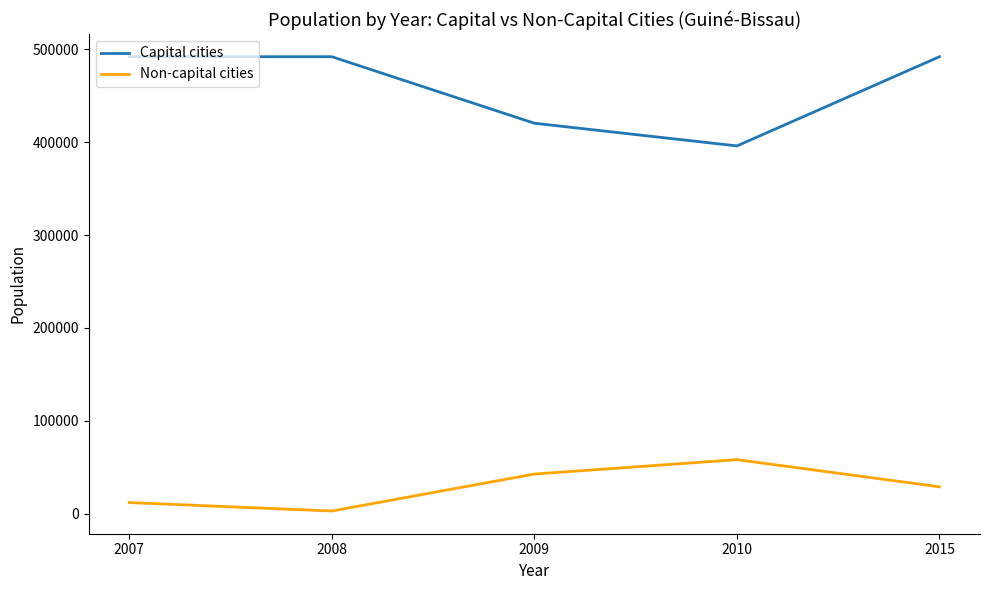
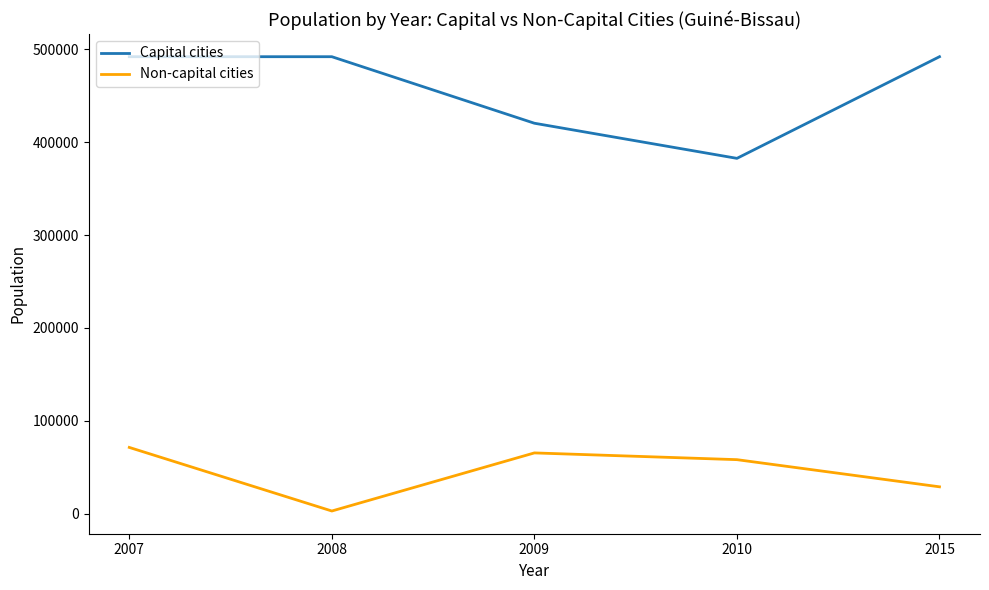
  {
    "Capital cities": {
      "2008": 490000,
      "2009": 420000,
-     "2010": 400000,
+     "2010": 380000,
      "2015": 490000
    },
    "Non-capital cities": {
-     "2007": 10000,
+     "2007": 70000,
      "2008": 0,
-     "2009": 40000,
+     "2009": 70000,
      "2010": 60000,
      "2015": 30000
    }
  }
